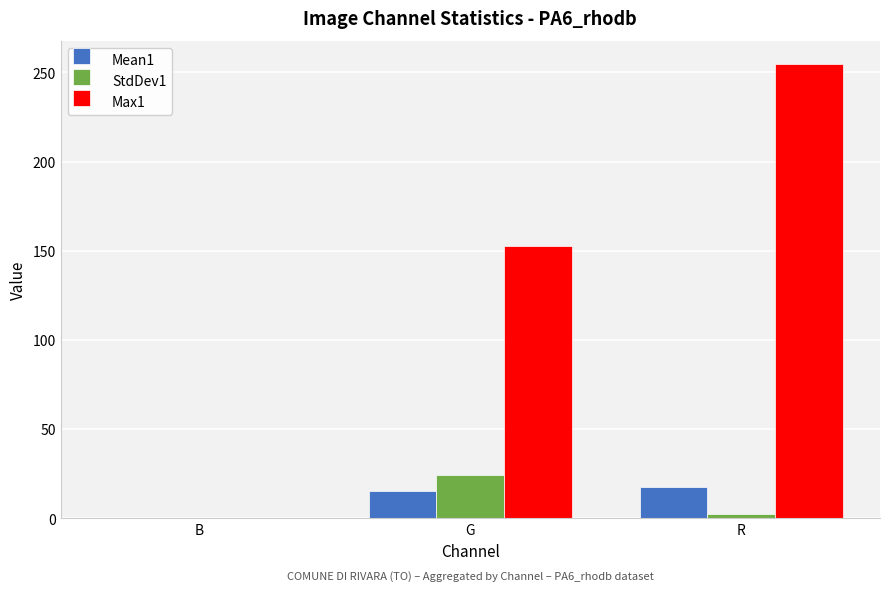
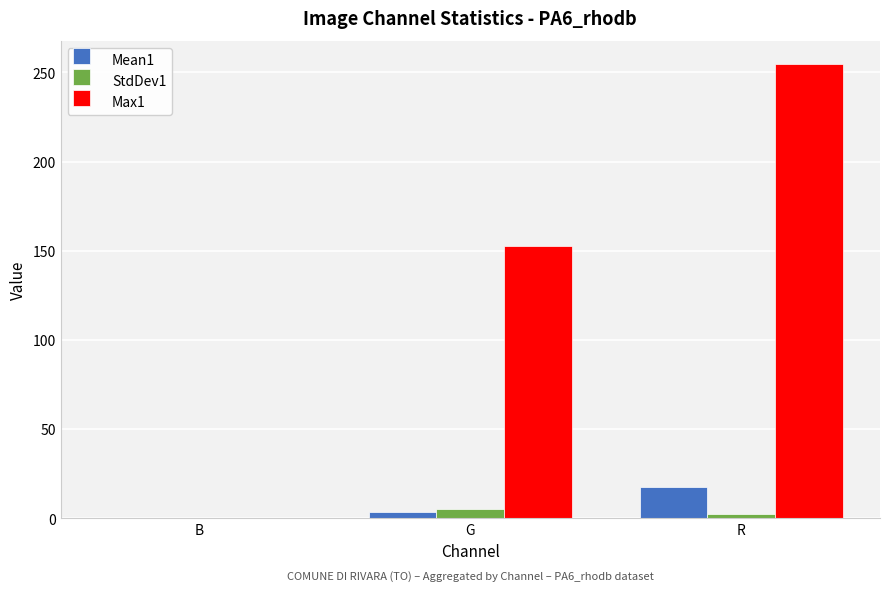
  {
    "Mean1": {
      "B": 0,
-     "G": 15,
+     "G": 3,
      "R": 18
    },
    "StdDev1": {
      "B": 0,
-     "G": 24,
+     "G": 5,
      "R": 3
    },
    "Max1": {
      "B": 0,
      "G": 152,
      "R": 255
    }
  }
